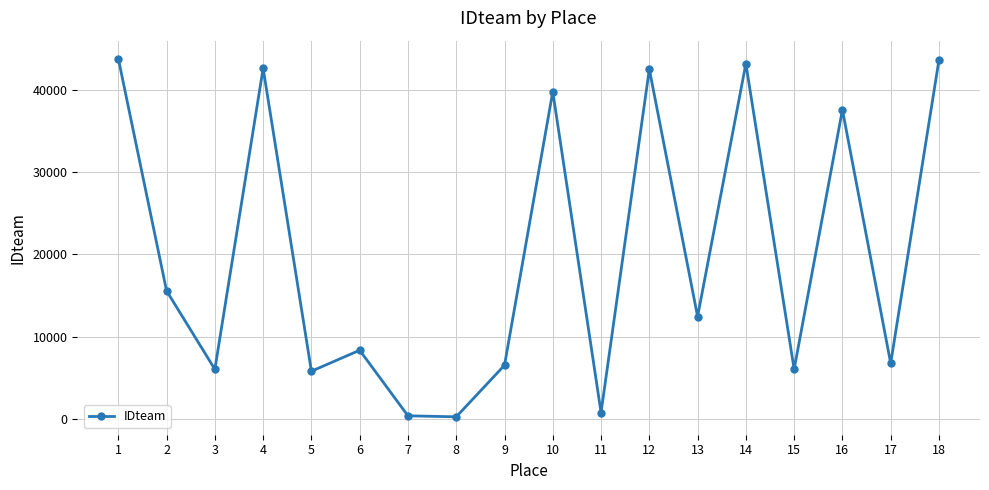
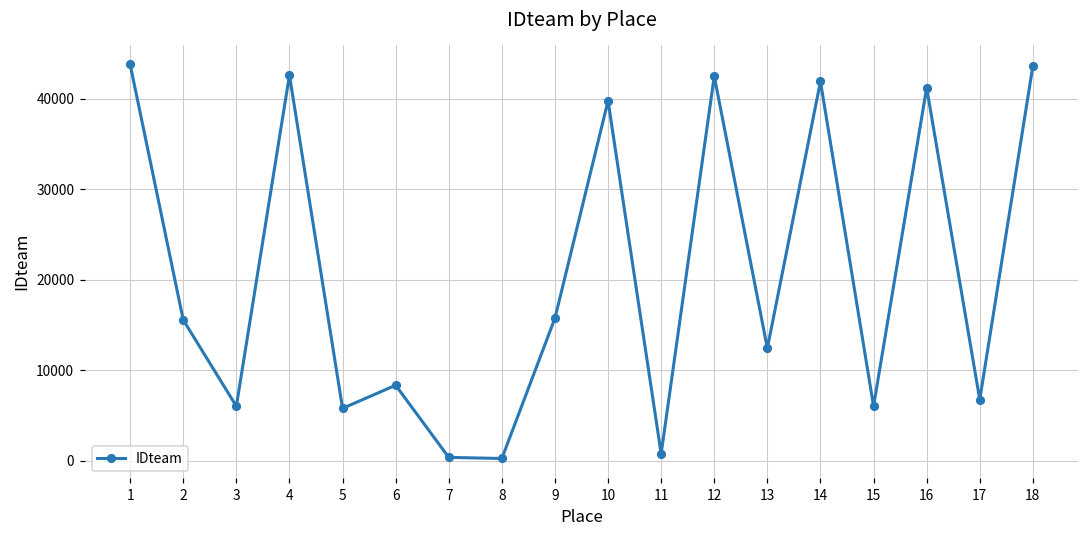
  {
    "1": 44000,
    "2": 16000,
    "3": 6000,
    "4": 43000,
    "5": 6000,
    "6": 8000,
    "7": 0,
    "8": 0,
-   "9": 7000,
+   "9": 16000,
    "10": 40000,
    "11": 1000,
    "12": 42000,
    "13": 12000,
-   "14": 43000,
+   "14": 42000,
    "15": 6000,
-   "16": 38000,
+   "16": 41000,
    "17": 7000,
    "18": 44000
  }
